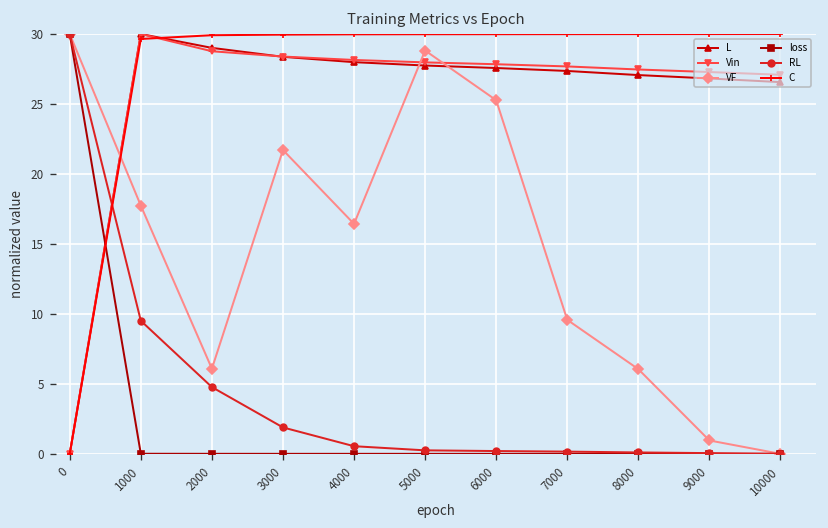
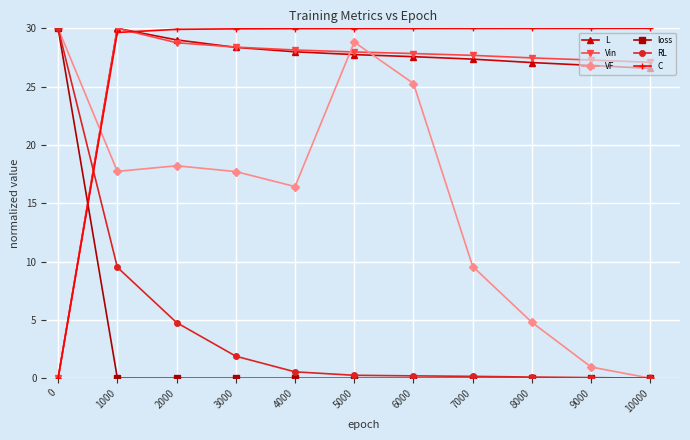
  {
    "VF": {
      "1000": 17.7,
-     "2000": 6.1,
-     "3000": 21.7,
+     "2000": 18.2,
+     "3000": 17.7,
      "4000": 16.4,
      "5000": 28.8,
      "6000": 25.3,
      "7000": 9.6,
-     "8000": 6.1,
+     "8000": 4.8,
      "9000": 1.0
    }
  }
